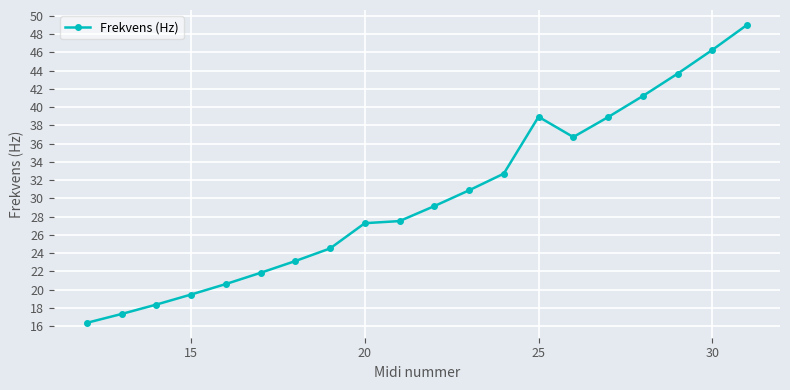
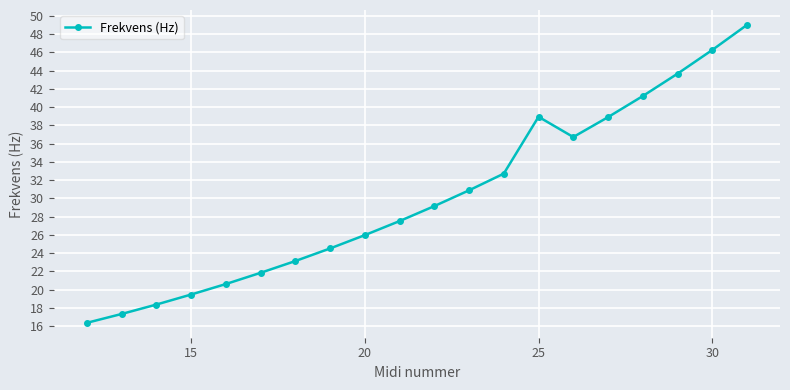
  {
    "15": 19,
-   "20": 27,
+   "20": 26,
    "25": 39,
    "30": 46
  }
